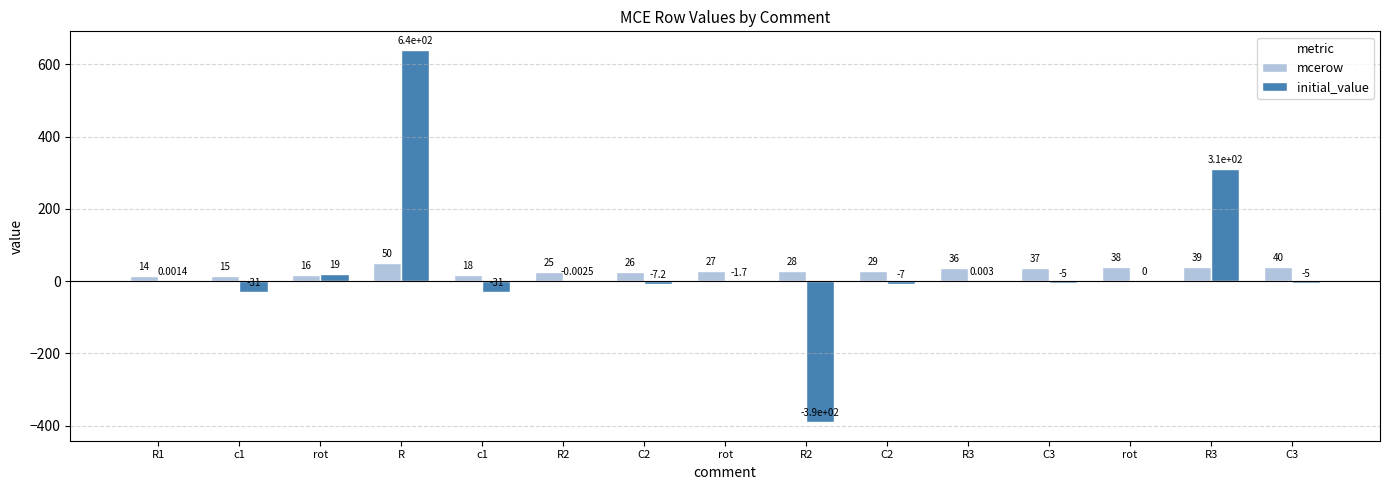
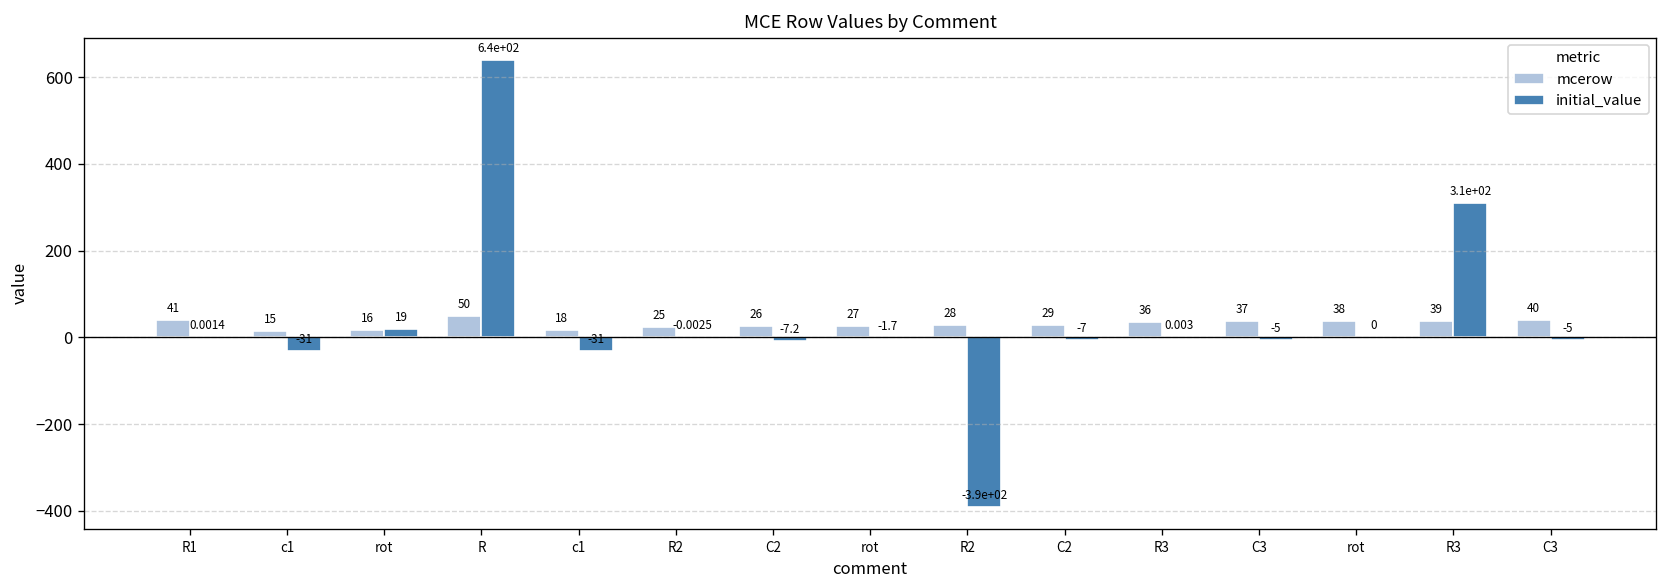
  {
    "mcerow": {
-     "R1": "14",
+     "R1": "41",
      "R": "50"
    },
    "initial_value": {
      "R1": "0.0014",
      "R": "6.4e+02"
    }
  }
